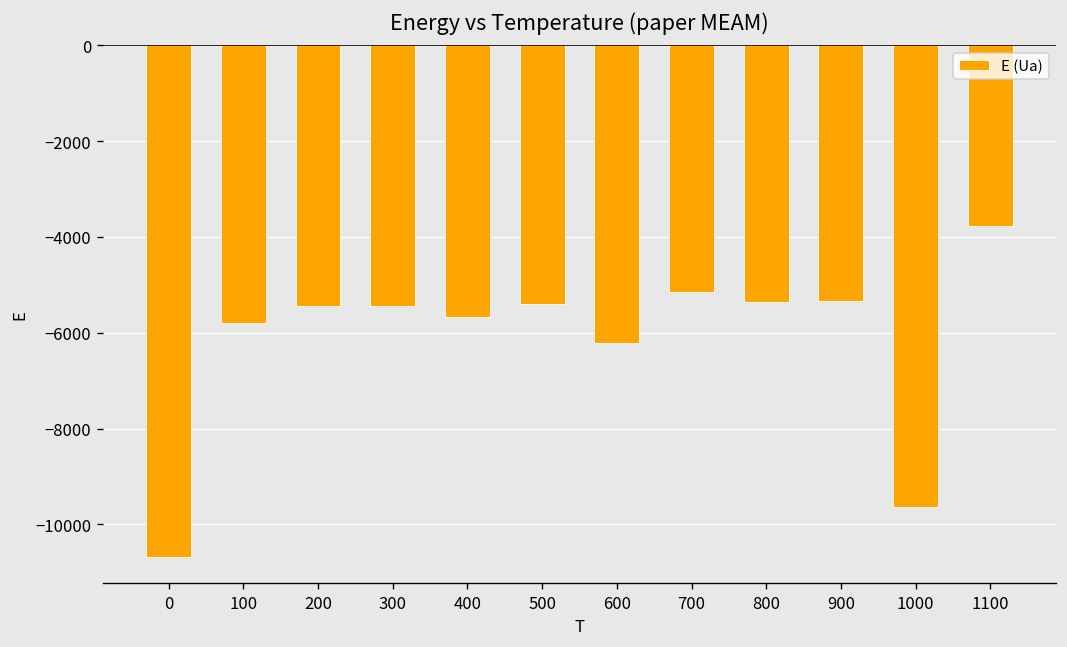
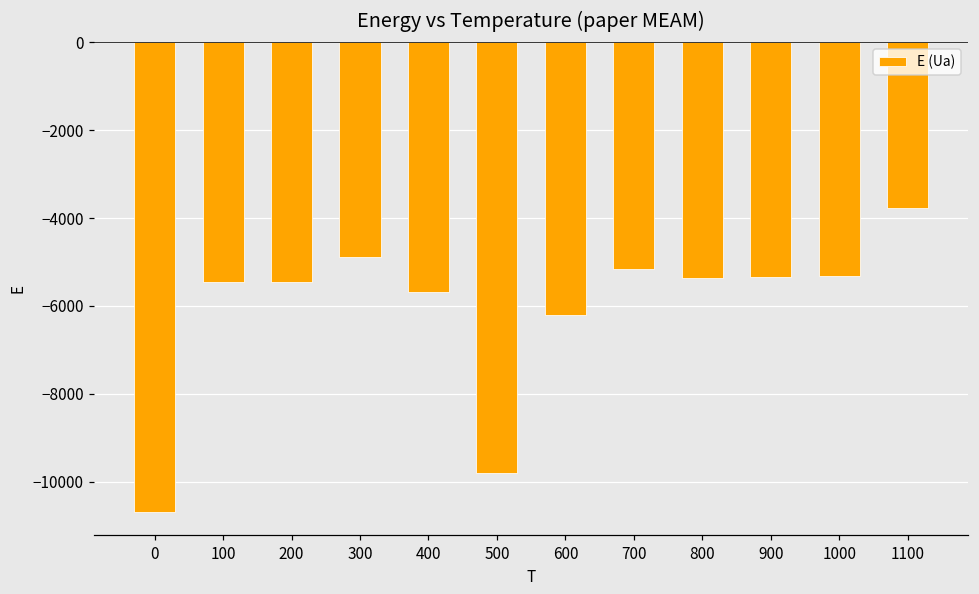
  {
    "0": -10700,
-   "100": -5800,
+   "100": -5500,
    "200": -5400,
-   "300": -5400,
+   "300": -4900,
    "400": -5700,
-   "500": -5400,
+   "500": -9800,
    "600": -6200,
    "700": -5100,
    "800": -5400,
    "900": -5300,
-   "1000": -9600,
+   "1000": -5300,
    "1100": -3800
  }
